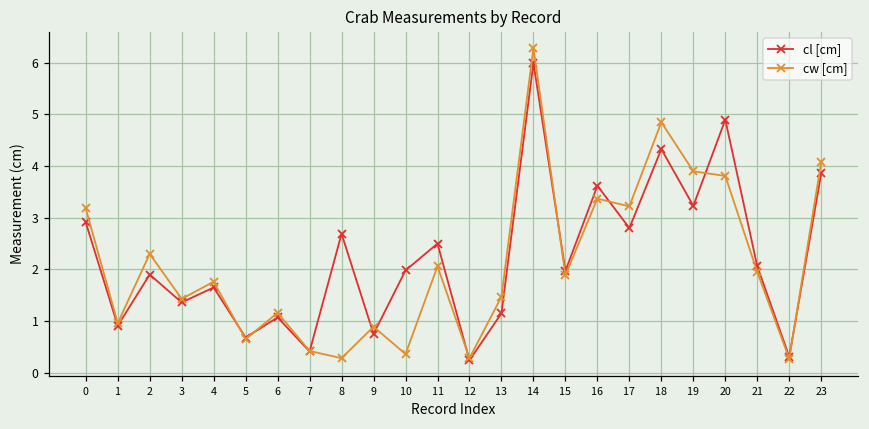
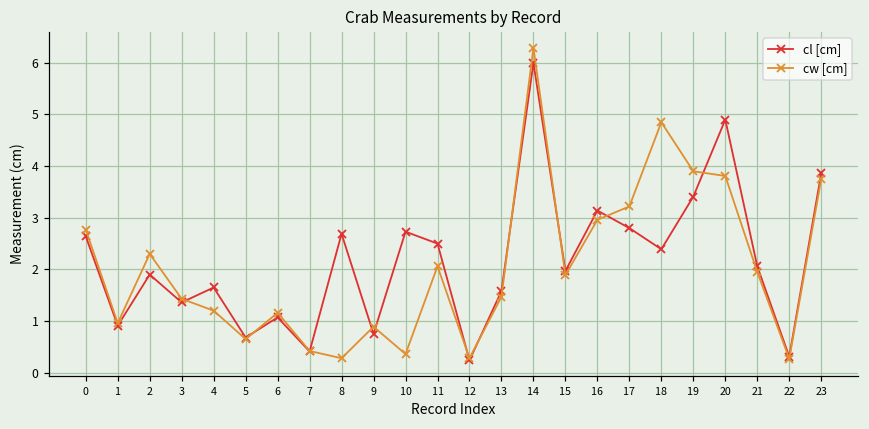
  {
    "cl [cm]": {
-     "0": 2.9,
+     "0": 2.6,
      "2": 1.9,
      "3": 1.4,
      "4": 1.7,
      "6": 1.1,
      "8": 2.7,
      "9": 0.8,
-     "10": 2.0,
+     "10": 2.7,
      "11": 2.5,
-     "13": 1.2,
+     "13": 1.6,
      "14": 6.0,
      "15": 2.0,
-     "16": 3.6,
+     "16": 3.1,
      "17": 2.8,
-     "18": 4.3,
-     "19": 3.2,
+     "18": 2.4,
+     "19": 3.4,
      "20": 4.9,
      "21": 2.1,
      "23": 3.9
    },
    "cw [cm]": {
-     "0": 3.2,
+     "0": 2.8,
      "2": 2.3,
      "3": 1.4,
-     "4": 1.8,
+     "4": 1.2,
      "6": 1.2,
      "8": 0.3,
      "9": 0.9,
      "10": 0.4,
      "11": 2.1,
      "13": 1.5,
      "14": 6.3,
      "15": 1.9,
-     "16": 3.4,
+     "16": 3.0,
      "17": 3.2,
      "18": 4.9,
      "19": 3.9,
      "20": 3.8,
      "21": 2.0,
-     "23": 4.1
+     "23": 3.8
    }
  }
